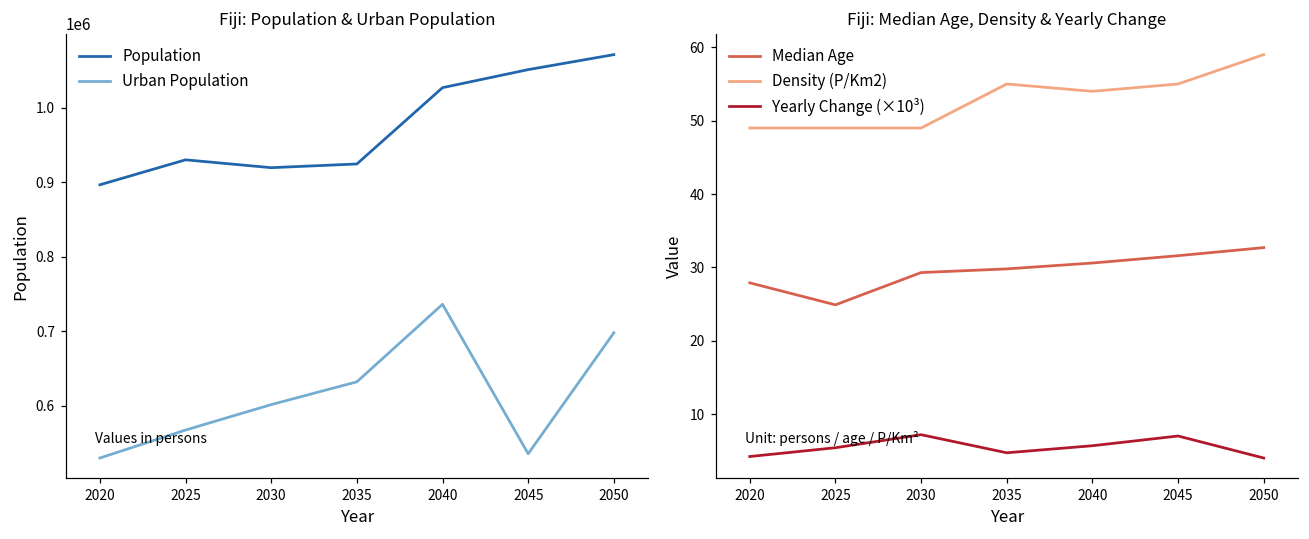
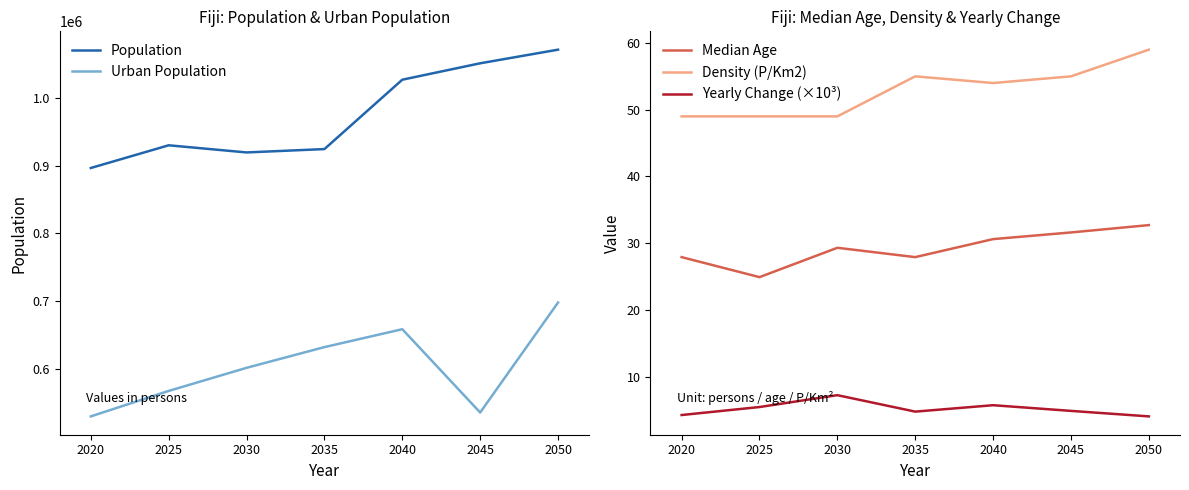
  {
    "Fiji: Population & Urban Population": {
      "Population": {
        "2020": 900000,
        "2025": 930000,
        "2030": 920000,
        "2035": 920000,
        "2040": 1030000,
        "2045": 1050000,
        "2050": 1070000
      },
      "Urban Population": {
        "2020": 530000,
        "2025": 570000,
        "2030": 600000,
        "2035": 630000,
-       "2040": 740000,
+       "2040": 660000,
        "2045": 540000,
        "2050": 700000
      }
    },
    "Fiji: Median Age, Density & Yearly Change": {
      "Median Age": {
        "2020": 28,
        "2025": 25,
        "2030": 29,
-       "2035": 30,
+       "2035": 28,
        "2040": 31,
        "2045": 32,
        "2050": 33
      },
      "Density (P/Km2)": {
        "2020": 49,
        "2025": 49,
        "2030": 49,
        "2035": 55,
        "2040": 54,
        "2045": 55,
        "2050": 59
      },
      "Yearly Change (×10³)": {
        "2020": 4,
        "2025": 5,
        "2030": 7,
        "2035": 5,
        "2040": 6,
-       "2045": 7,
+       "2045": 5,
        "2050": 4
      }
    }
  }
